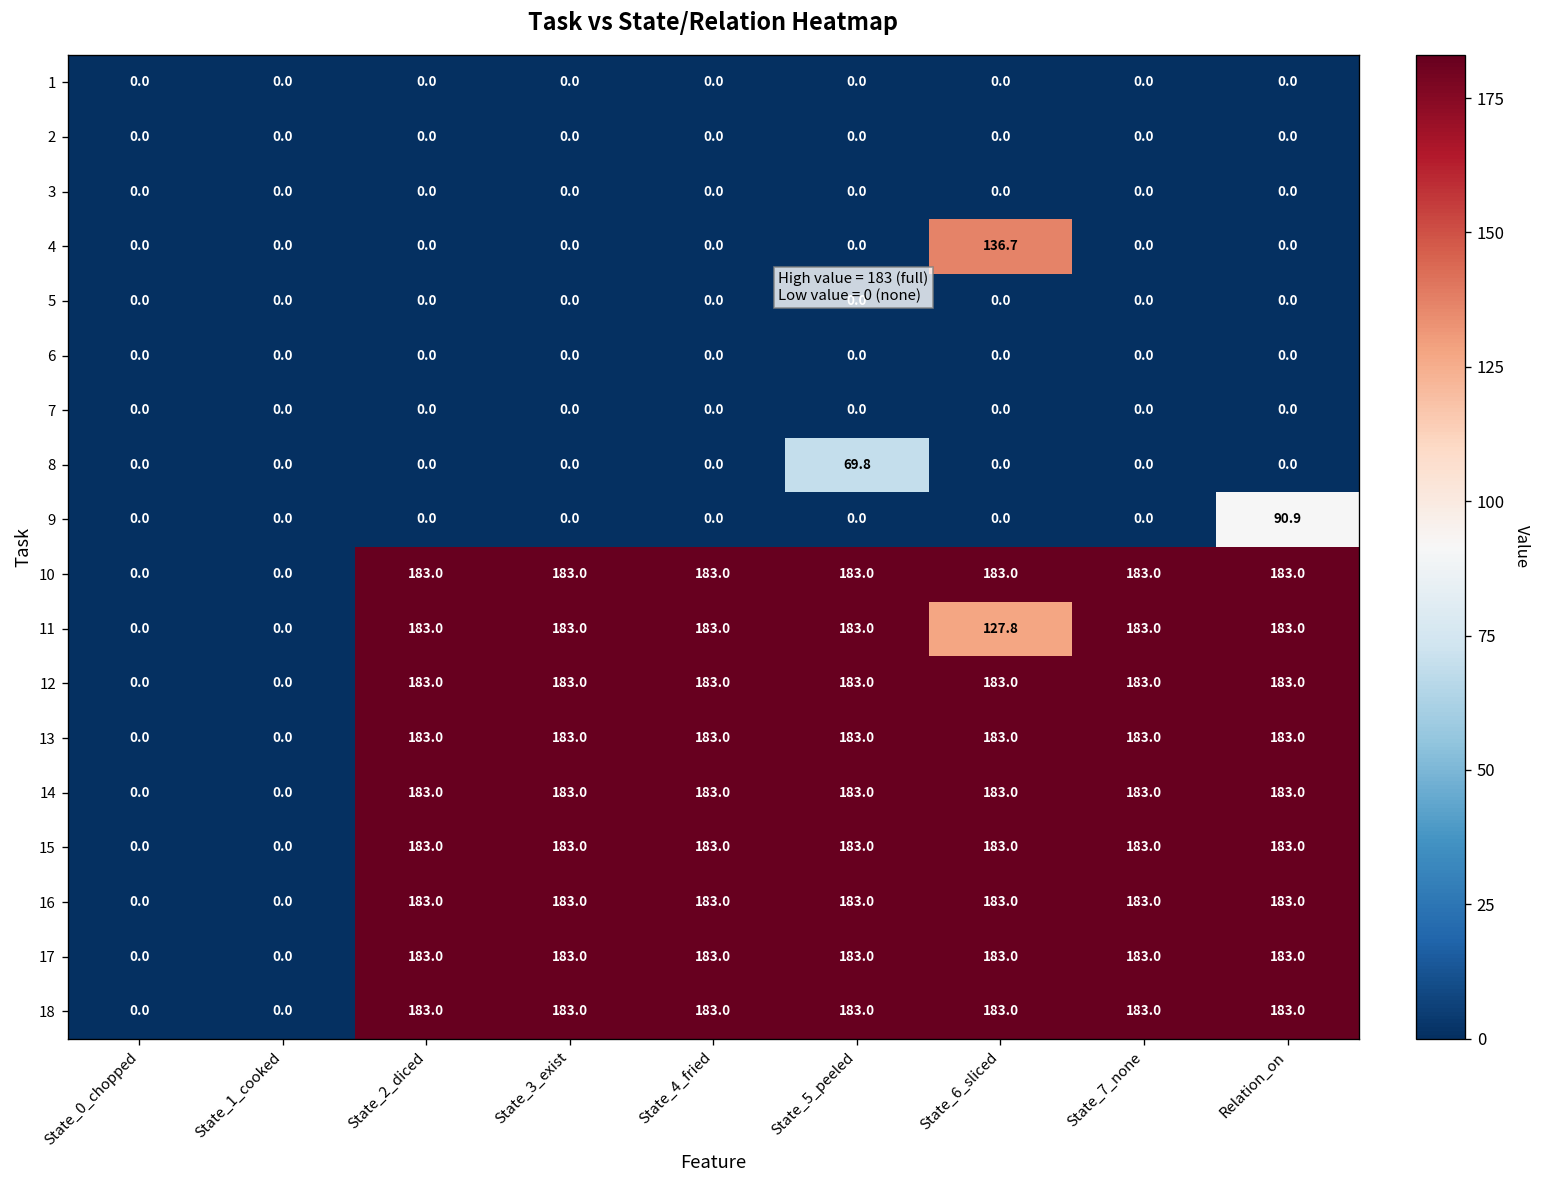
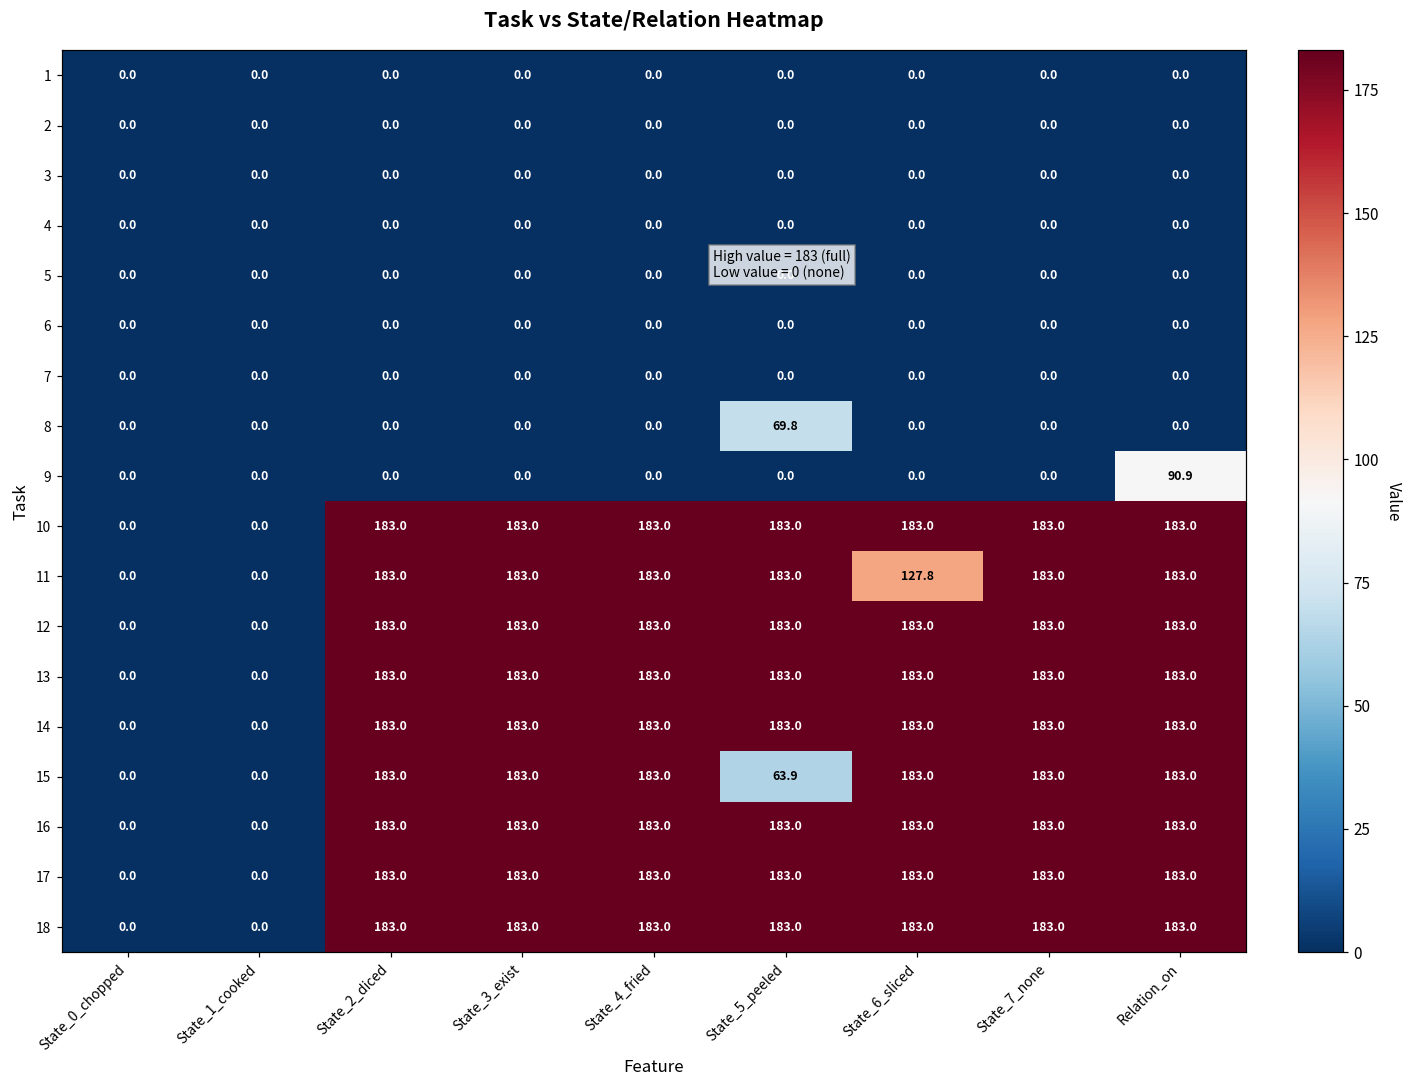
  {
    "1": {
      "State_0_chopped": 0.0,
      "State_1_cooked": 0.0,
      "State_2_diced": 0.0,
      "State_3_exist": 0.0,
      "State_4_fried": 0.0,
      "State_5_peeled": 0.0,
      "State_6_sliced": 0.0,
      "State_7_none": 0.0,
      "Relation_on": 0.0
    },
    "2": {
      "State_0_chopped": 0.0,
      "State_1_cooked": 0.0,
      "State_2_diced": 0.0,
      "State_3_exist": 0.0,
      "State_4_fried": 0.0,
      "State_5_peeled": 0.0,
      "State_6_sliced": 0.0,
      "State_7_none": 0.0,
      "Relation_on": 0.0
    },
    "3": {
      "State_0_chopped": 0.0,
      "State_1_cooked": 0.0,
      "State_2_diced": 0.0,
      "State_3_exist": 0.0,
      "State_4_fried": 0.0,
      "State_5_peeled": 0.0,
      "State_6_sliced": 0.0,
      "State_7_none": 0.0,
      "Relation_on": 0.0
    },
    "4": {
      "State_0_chopped": 0.0,
      "State_1_cooked": 0.0,
      "State_2_diced": 0.0,
      "State_3_exist": 0.0,
      "State_4_fried": 0.0,
      "State_5_peeled": 0.0,
-     "State_6_sliced": 136.7,
+     "State_6_sliced": 0.0,
      "State_7_none": 0.0,
      "Relation_on": 0.0
    },
    "5": {
      "State_0_chopped": 0.0,
      "State_1_cooked": 0.0,
      "State_2_diced": 0.0,
      "State_3_exist": 0.0,
      "State_4_fried": 0.0,
      "State_6_sliced": 0.0,
      "State_7_none": 0.0,
      "Relation_on": 0.0
    },
    "6": {
      "State_0_chopped": 0.0,
      "State_1_cooked": 0.0,
      "State_2_diced": 0.0,
      "State_3_exist": 0.0,
      "State_4_fried": 0.0,
      "State_5_peeled": 0.0,
      "State_6_sliced": 0.0,
      "State_7_none": 0.0,
      "Relation_on": 0.0
    },
    "7": {
      "State_0_chopped": 0.0,
      "State_1_cooked": 0.0,
      "State_2_diced": 0.0,
      "State_3_exist": 0.0,
      "State_4_fried": 0.0,
      "State_5_peeled": 0.0,
      "State_6_sliced": 0.0,
      "State_7_none": 0.0,
      "Relation_on": 0.0
    },
    "8": {
      "State_0_chopped": 0.0,
      "State_1_cooked": 0.0,
      "State_2_diced": 0.0,
      "State_3_exist": 0.0,
      "State_4_fried": 0.0,
      "State_5_peeled": 69.8,
      "State_6_sliced": 0.0,
      "State_7_none": 0.0,
      "Relation_on": 0.0
    },
    "9": {
      "State_0_chopped": 0.0,
      "State_1_cooked": 0.0,
      "State_2_diced": 0.0,
      "State_3_exist": 0.0,
      "State_4_fried": 0.0,
      "State_5_peeled": 0.0,
      "State_6_sliced": 0.0,
      "State_7_none": 0.0,
      "Relation_on": 90.9
    },
    "10": {
      "State_0_chopped": 0.0,
      "State_1_cooked": 0.0,
      "State_2_diced": 183.0,
      "State_3_exist": 183.0,
      "State_4_fried": 183.0,
      "State_5_peeled": 183.0,
      "State_6_sliced": 183.0,
      "State_7_none": 183.0,
      "Relation_on": 183.0
    },
    "11": {
      "State_0_chopped": 0.0,
      "State_1_cooked": 0.0,
      "State_2_diced": 183.0,
      "State_3_exist": 183.0,
      "State_4_fried": 183.0,
      "State_5_peeled": 183.0,
      "State_6_sliced": 127.8,
      "State_7_none": 183.0,
      "Relation_on": 183.0
    },
    "12": {
      "State_0_chopped": 0.0,
      "State_1_cooked": 0.0,
      "State_2_diced": 183.0,
      "State_3_exist": 183.0,
      "State_4_fried": 183.0,
      "State_5_peeled": 183.0,
      "State_6_sliced": 183.0,
      "State_7_none": 183.0,
      "Relation_on": 183.0
    },
    "13": {
      "State_0_chopped": 0.0,
      "State_1_cooked": 0.0,
      "State_2_diced": 183.0,
      "State_3_exist": 183.0,
      "State_4_fried": 183.0,
      "State_5_peeled": 183.0,
      "State_6_sliced": 183.0,
      "State_7_none": 183.0,
      "Relation_on": 183.0
    },
    "14": {
      "State_0_chopped": 0.0,
      "State_1_cooked": 0.0,
      "State_2_diced": 183.0,
      "State_3_exist": 183.0,
      "State_4_fried": 183.0,
      "State_5_peeled": 183.0,
      "State_6_sliced": 183.0,
      "State_7_none": 183.0,
      "Relation_on": 183.0
    },
    "15": {
      "State_0_chopped": 0.0,
      "State_1_cooked": 0.0,
      "State_2_diced": 183.0,
      "State_3_exist": 183.0,
      "State_4_fried": 183.0,
-     "State_5_peeled": 183.0,
+     "State_5_peeled": 63.9,
      "State_6_sliced": 183.0,
      "State_7_none": 183.0,
      "Relation_on": 183.0
    },
    "16": {
      "State_0_chopped": 0.0,
      "State_1_cooked": 0.0,
      "State_2_diced": 183.0,
      "State_3_exist": 183.0,
      "State_4_fried": 183.0,
      "State_5_peeled": 183.0,
      "State_6_sliced": 183.0,
      "State_7_none": 183.0,
      "Relation_on": 183.0
    },
    "17": {
      "State_0_chopped": 0.0,
      "State_1_cooked": 0.0,
      "State_2_diced": 183.0,
      "State_3_exist": 183.0,
      "State_4_fried": 183.0,
      "State_5_peeled": 183.0,
      "State_6_sliced": 183.0,
      "State_7_none": 183.0,
      "Relation_on": 183.0
    },
    "18": {
      "State_0_chopped": 0.0,
      "State_1_cooked": 0.0,
      "State_2_diced": 183.0,
      "State_3_exist": 183.0,
      "State_4_fried": 183.0,
      "State_5_peeled": 183.0,
      "State_6_sliced": 183.0,
      "State_7_none": 183.0,
      "Relation_on": 183.0
    }
  }
